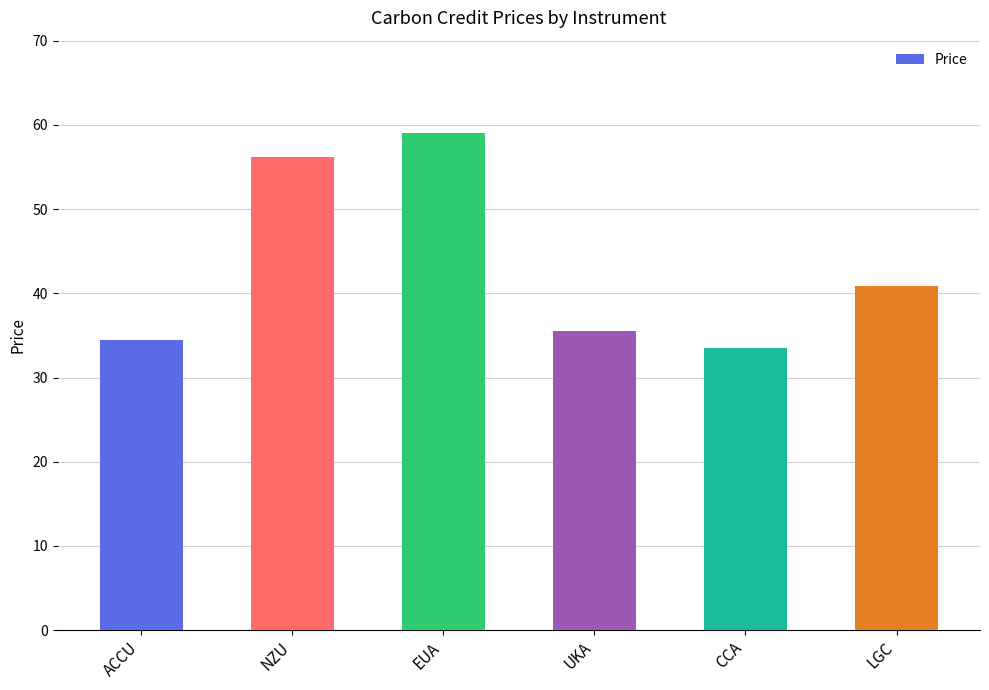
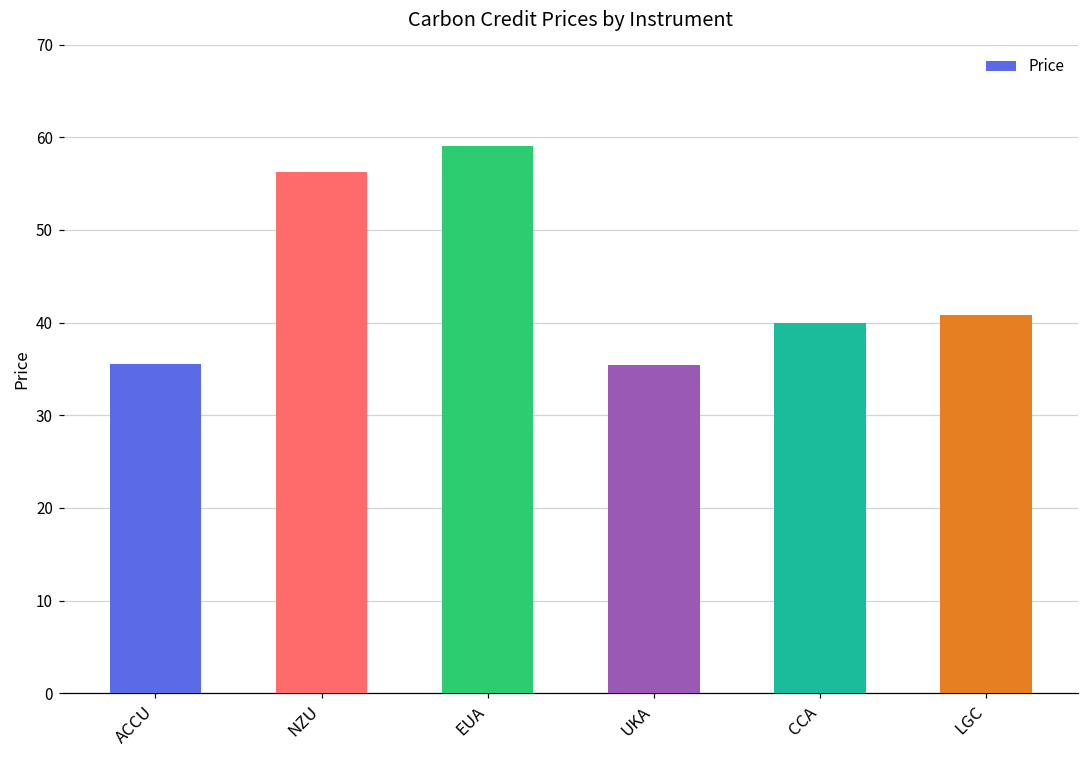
  {
-   "ACCU": 35,
+   "ACCU": 36,
    "NZU": 56,
    "EUA": 59,
    "UKA": 35,
-   "CCA": 33,
+   "CCA": 40,
    "LGC": 41
  }
